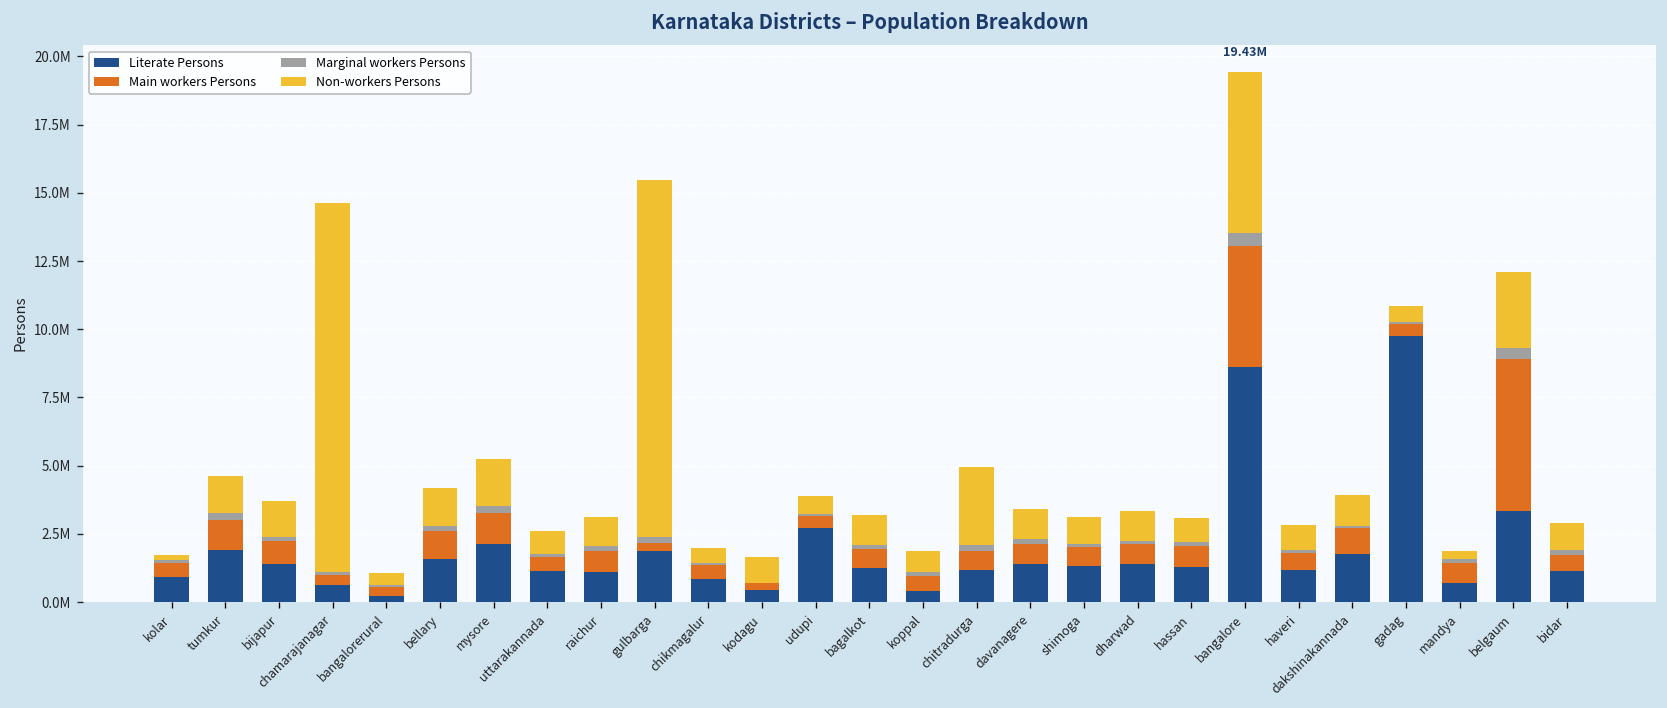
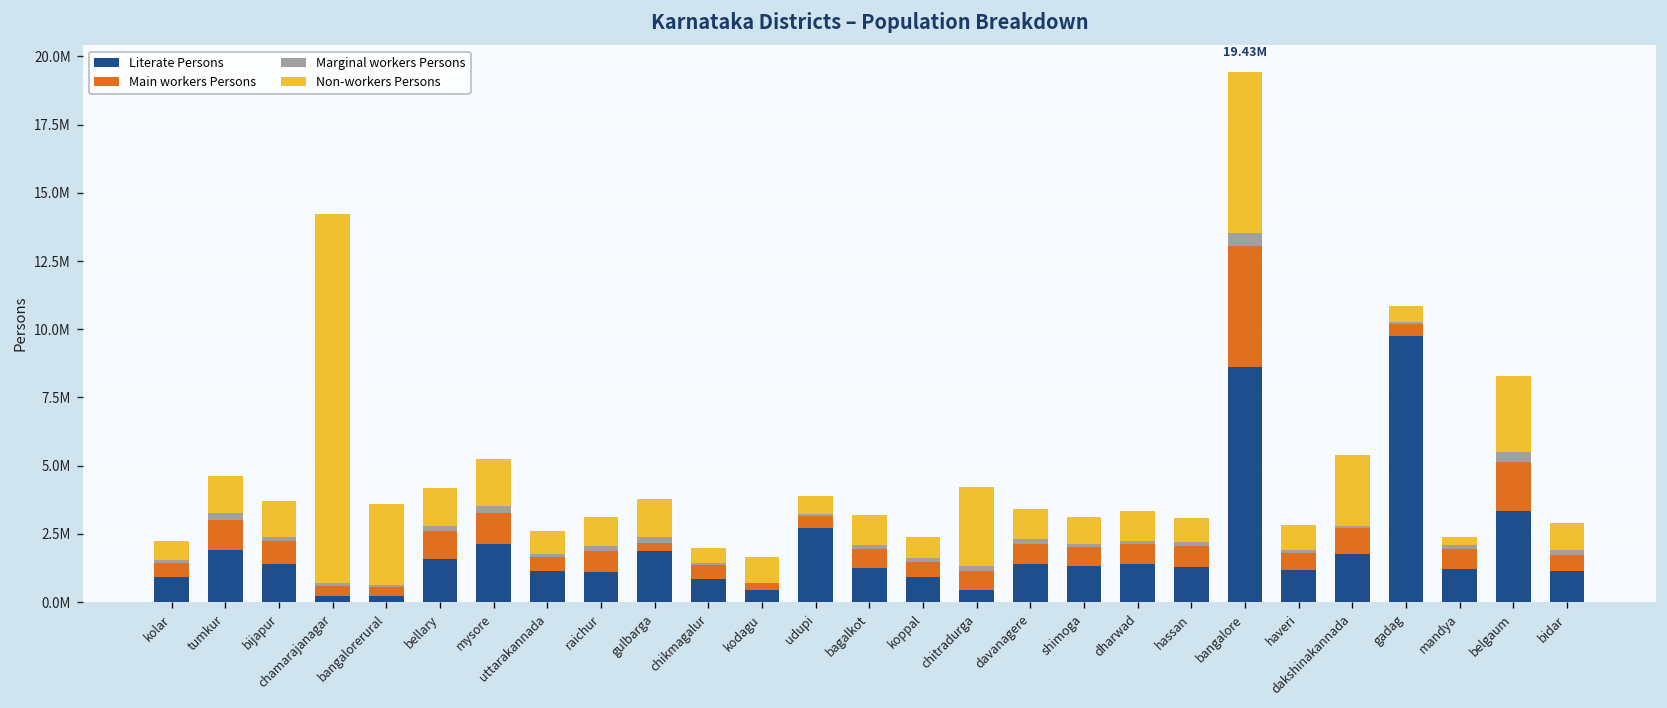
  {
    "Literate Persons": {
      "kolar": 900000,
      "tumkur": 1900000,
      "bijapur": 1400000,
-     "chamarajanagar": 600000,
+     "chamarajanagar": 200000,
      "bangalorerural": 200000,
      "bellary": 1600000,
      "mysore": 2100000,
      "uttarakannada": 1100000,
      "raichur": 1100000,
      "gulbarga": 1900000,
      "chikmagalur": 800000,
      "kodagu": 400000,
      "udupi": 2700000,
      "bagalkot": 1200000,
-     "koppal": 400000,
-     "chitradurga": 1200000,
+     "koppal": 900000,
+     "chitradurga": 400000,
      "davanagere": 1400000,
      "shimoga": 1300000,
      "dharwad": 1400000,
      "hassan": 1300000,
      "bangalore": 8600000,
      "haveri": 1200000,
      "dakshinakannada": 1800000,
      "gadag": 9800000,
-     "mandya": 700000,
+     "mandya": 1200000,
      "belgaum": 3300000,
      "bidar": 1100000
    },
    "Main workers Persons": {
      "kolar": 500000,
      "tumkur": 1100000,
      "bijapur": 800000,
      "chamarajanagar": 400000,
      "bangalorerural": 300000,
      "bellary": 1000000,
      "mysore": 1100000,
      "uttarakannada": 500000,
      "raichur": 800000,
      "gulbarga": 300000,
      "chikmagalur": 500000,
      "kodagu": 300000,
      "udupi": 500000,
      "bagalkot": 700000,
      "koppal": 500000,
      "chitradurga": 700000,
      "davanagere": 700000,
      "shimoga": 700000,
      "dharwad": 700000,
      "hassan": 800000,
      "bangalore": 4500000,
      "haveri": 600000,
      "dakshinakannada": 900000,
      "gadag": 400000,
      "mandya": 700000,
-     "belgaum": 5600000,
+     "belgaum": 1800000,
      "bidar": 600000
    },
    "Marginal workers Persons": {
      "kolar": 100000,
      "tumkur": 300000,
      "bijapur": 200000,
      "bellary": 200000,
      "mysore": 200000,
      "raichur": 200000,
      "gulbarga": 200000,
      "bagalkot": 100000,
      "koppal": 200000,
      "chitradurga": 200000,
      "davanagere": 200000,
      "shimoga": 100000,
      "hassan": 100000,
      "bangalore": 500000,
      "haveri": 100000,
      "mandya": 200000,
      "belgaum": 400000,
      "bidar": 200000
    },
    "Non-workers Persons": {
-     "kolar": 200000,
+     "kolar": 700000,
      "tumkur": 1300000,
      "bijapur": 1300000,
      "chamarajanagar": 13500000,
-     "bangalorerural": 400000,
+     "bangalorerural": 3000000,
      "bellary": 1400000,
      "mysore": 1700000,
      "uttarakannada": 800000,
      "raichur": 1100000,
-     "gulbarga": 13100000,
+     "gulbarga": 1400000,
      "chikmagalur": 600000,
      "kodagu": 1000000,
      "udupi": 700000,
      "bagalkot": 1100000,
      "koppal": 800000,
      "chitradurga": 2900000,
      "davanagere": 1100000,
      "shimoga": 1000000,
      "dharwad": 1100000,
      "hassan": 900000,
      "haveri": 900000,
-     "dakshinakannada": 1100000,
+     "dakshinakannada": 2600000,
      "gadag": 600000,
      "mandya": 300000,
      "belgaum": 2800000,
      "bidar": 1000000
    }
  }
